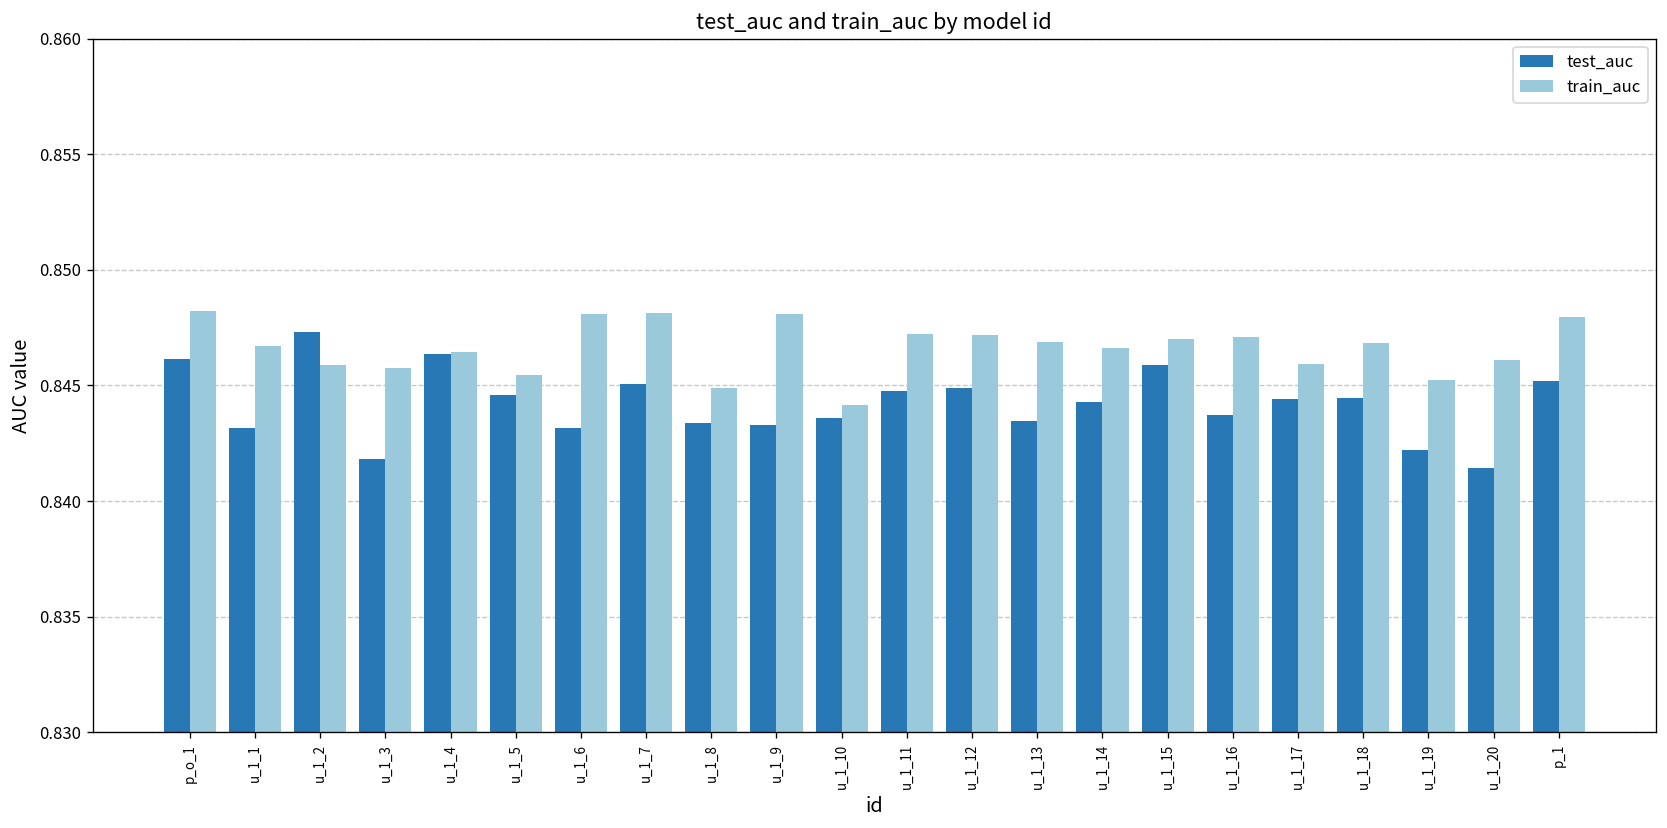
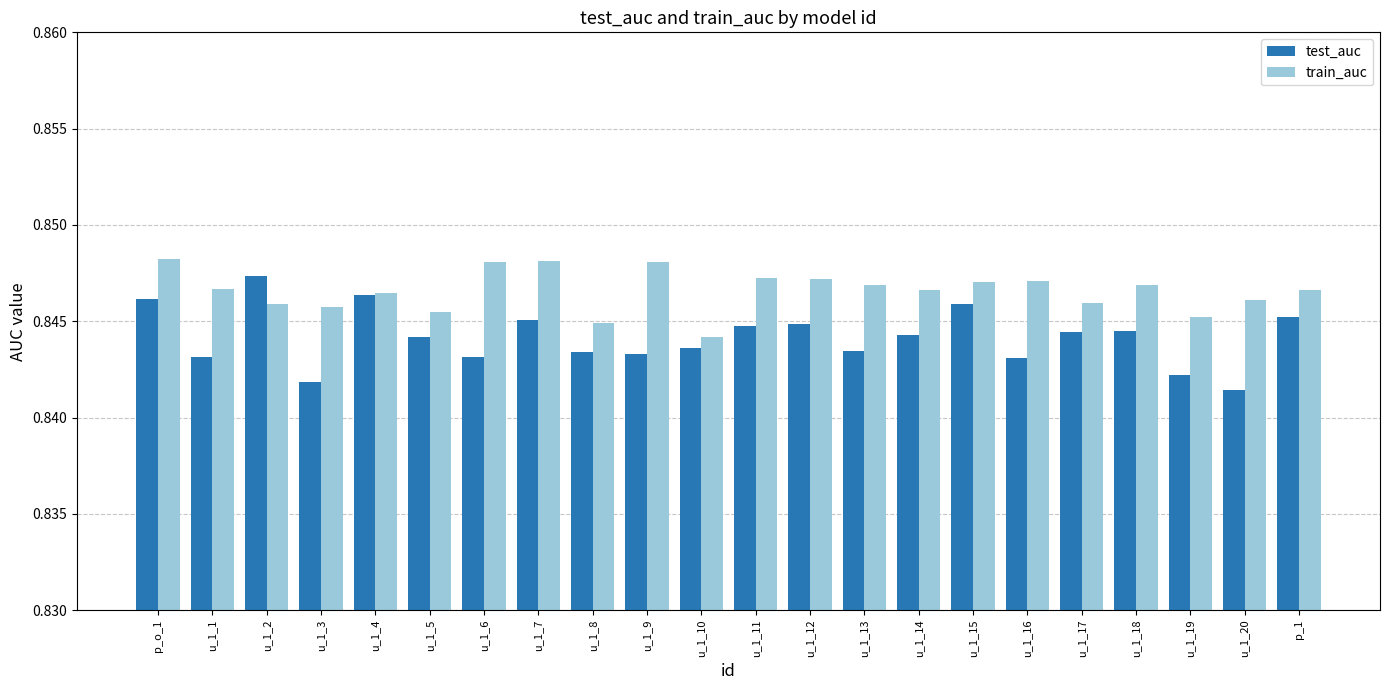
  {
    "test_auc": {
      "p_o_1": 0.8461,
      "u_1_1": 0.8432,
      "u_1_2": 0.8473,
      "u_1_3": 0.8418,
      "u_1_4": 0.8463,
-     "u_1_5": 0.8446,
+     "u_1_5": 0.8442,
      "u_1_6": 0.8431,
      "u_1_7": 0.8451,
      "u_1_8": 0.8434,
      "u_1_9": 0.8433,
      "u_1_10": 0.8436,
      "u_1_11": 0.8448,
      "u_1_12": 0.8449,
      "u_1_13": 0.8435,
      "u_1_14": 0.8443,
      "u_1_15": 0.8459,
-     "u_1_16": 0.8437,
+     "u_1_16": 0.8431,
      "u_1_17": 0.8444,
      "u_1_18": 0.8445,
      "u_1_19": 0.8422,
      "u_1_20": 0.8414,
      "p_1": 0.8452
    },
    "train_auc": {
      "p_o_1": 0.8482,
      "u_1_1": 0.8467,
      "u_1_2": 0.8459,
      "u_1_3": 0.8457,
      "u_1_4": 0.8465,
      "u_1_5": 0.8455,
      "u_1_6": 0.8481,
      "u_1_7": 0.8481,
      "u_1_8": 0.8449,
      "u_1_9": 0.8481,
      "u_1_10": 0.8442,
      "u_1_11": 0.8472,
      "u_1_12": 0.8472,
      "u_1_13": 0.8469,
      "u_1_14": 0.8466,
      "u_1_15": 0.8470,
      "u_1_16": 0.8471,
      "u_1_17": 0.8459,
      "u_1_18": 0.8469,
      "u_1_19": 0.8452,
      "u_1_20": 0.8461,
-     "p_1": 0.8480
+     "p_1": 0.8466
    }
  }
